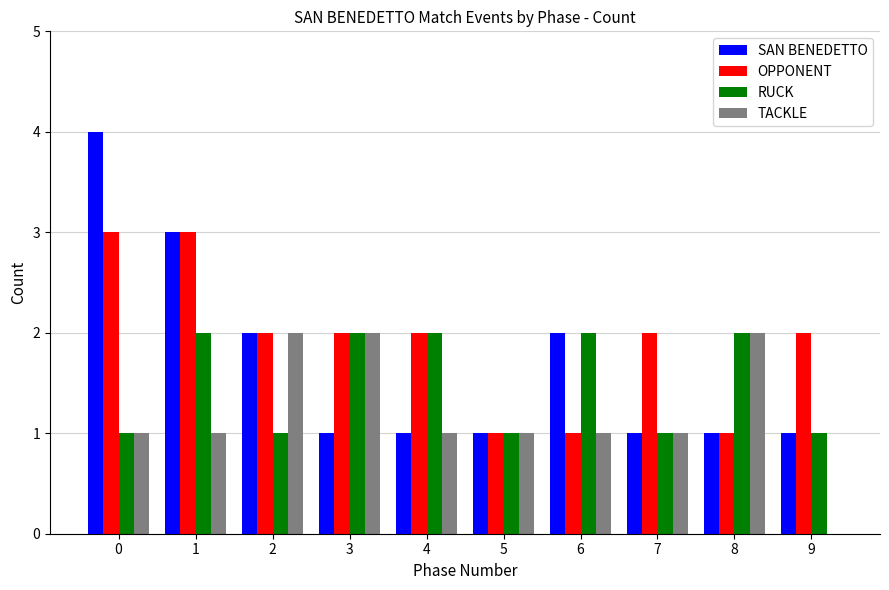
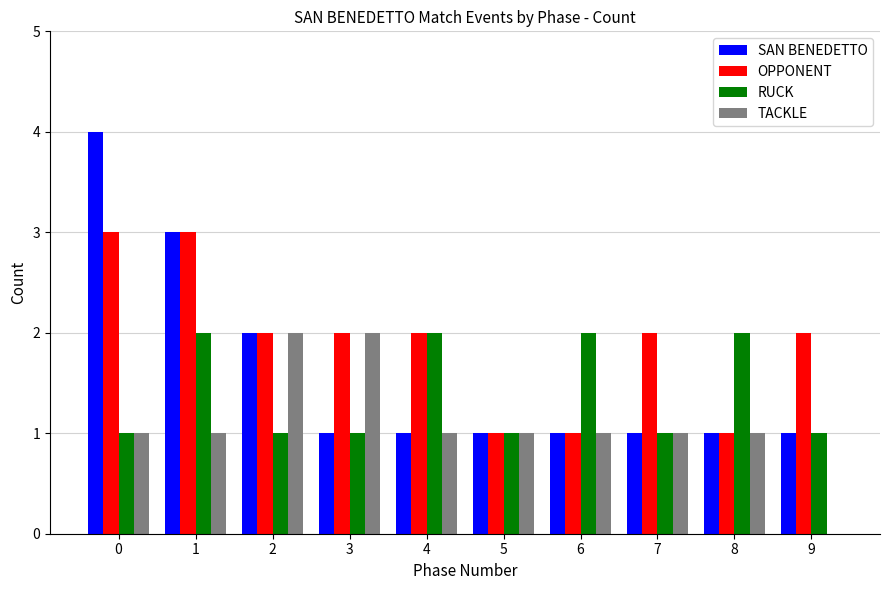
  {
    "SAN BENEDETTO": {
      "0": 4,
      "1": 3,
      "2": 2,
      "3": 1,
      "4": 1,
      "5": 1,
-     "6": 2,
+     "6": 1,
      "7": 1,
      "8": 1,
      "9": 1
    },
    "OPPONENT": {
      "0": 3,
      "1": 3,
      "2": 2,
      "3": 2,
      "4": 2,
      "5": 1,
      "6": 1,
      "7": 2,
      "8": 1,
      "9": 2
    },
    "RUCK": {
      "0": 1,
      "1": 2,
      "2": 1,
-     "3": 2,
+     "3": 1,
      "4": 2,
      "5": 1,
      "6": 2,
      "7": 1,
      "8": 2,
      "9": 1
    },
    "TACKLE": {
      "0": 1,
      "1": 1,
      "2": 2,
      "3": 2,
      "4": 1,
      "5": 1,
      "6": 1,
      "7": 1,
-     "8": 2,
+     "8": 1,
      "9": 0
    }
  }
